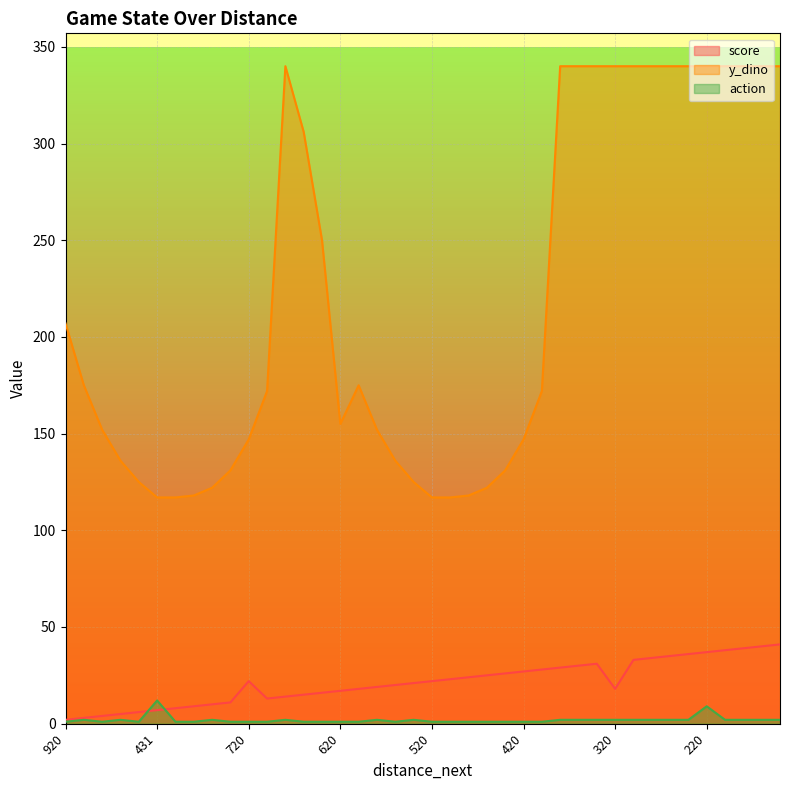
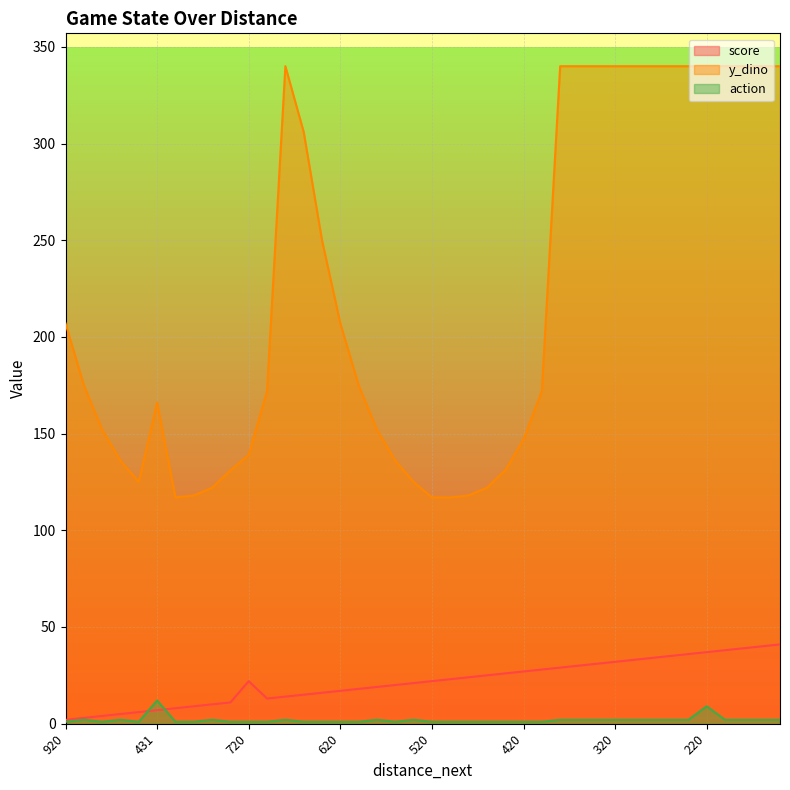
  {
    "score": {
      "431": 7,
      "720": 22,
      "620": 17,
      "520": 22,
      "420": 27,
-     "320": 18,
+     "320": 32,
      "220": 37
    },
    "y_dino": {
      "920": 207,
-     "431": 117,
-     "720": 147,
-     "620": 155,
+     "431": 166,
+     "720": 139,
+     "620": 207,
      "520": 117,
      "420": 147,
      "320": 340
    },
    "action": {
      "431": 12,
      "720": 1,
      "620": 1,
      "520": 1,
      "420": 1,
      "320": 2,
      "220": 9
    }
  }
